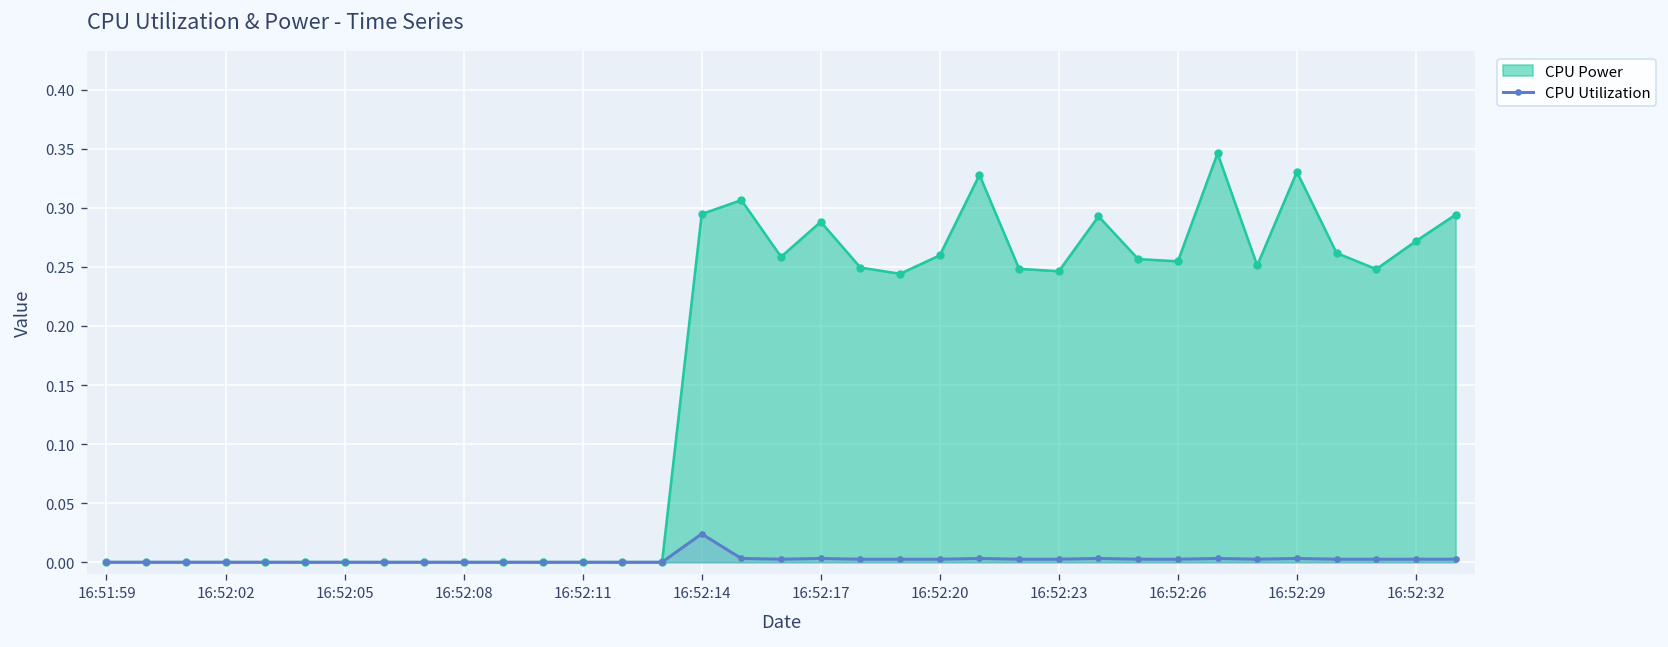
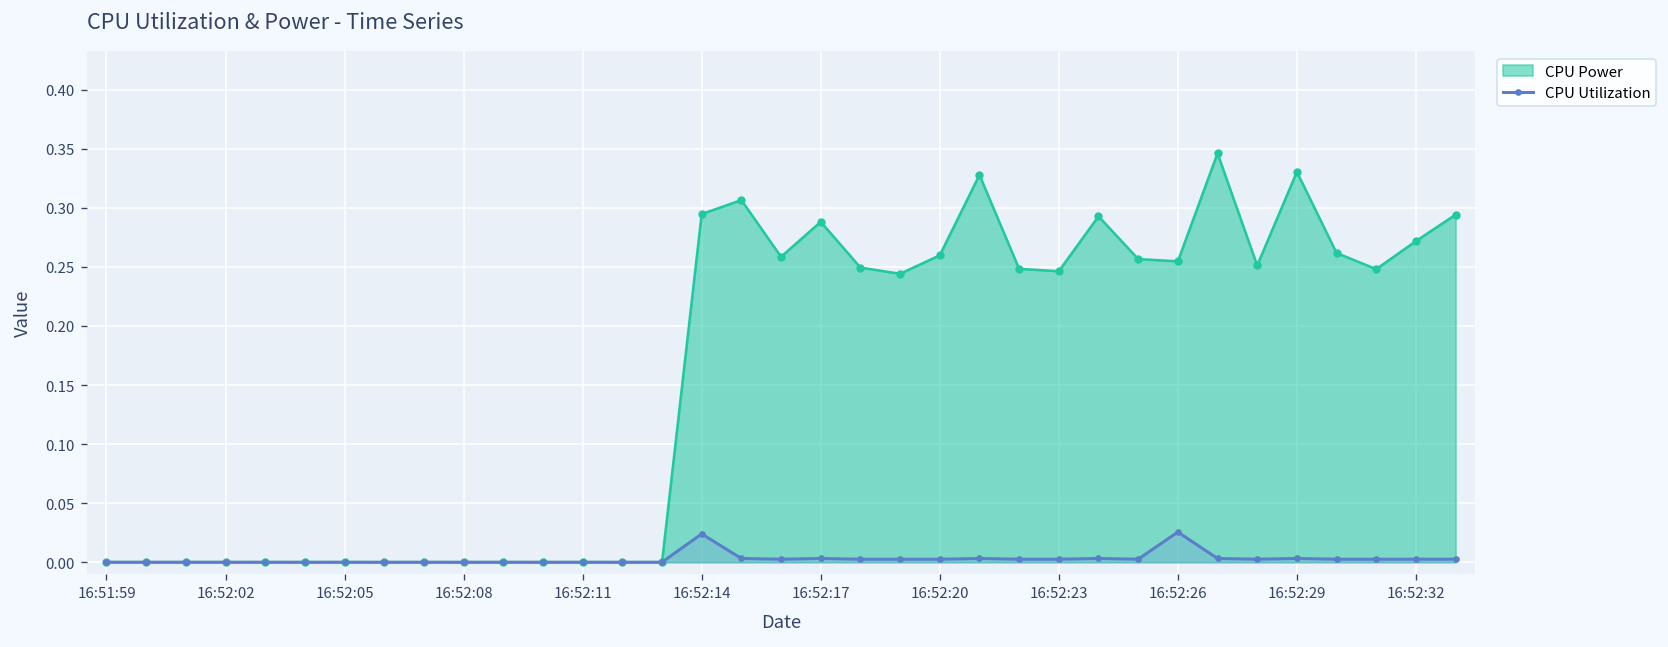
  {
    "CPU Power": {
      "16:52:14": 0.29,
      "16:52:17": 0.29,
      "16:52:20": 0.26,
      "16:52:23": 0.25,
      "16:52:26": 0.25,
      "16:52:29": 0.33,
      "16:52:32": 0.27
    },
    "CPU Utilization": {
      "16:52:14": 0.02,
      "16:52:17": 0.00,
      "16:52:20": 0.00,
      "16:52:23": 0.00,
-     "16:52:26": 0.00,
+     "16:52:26": 0.03,
      "16:52:29": 0.00,
      "16:52:32": 0.00
    }
  }
